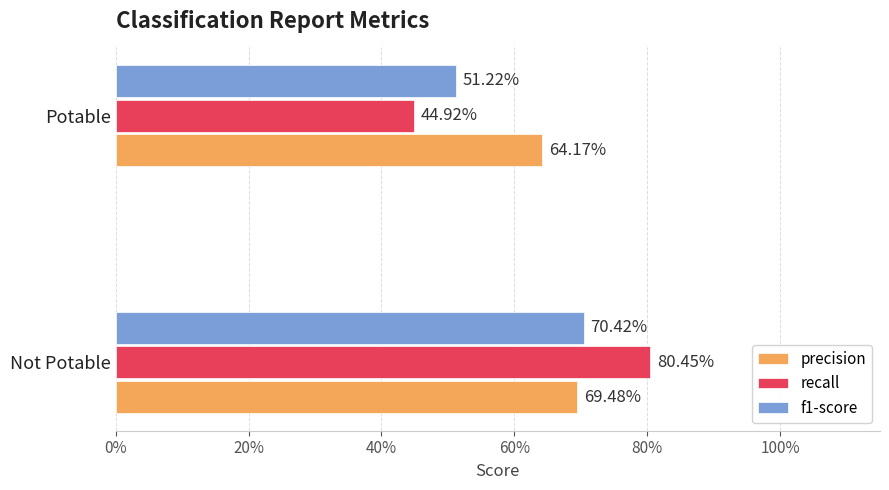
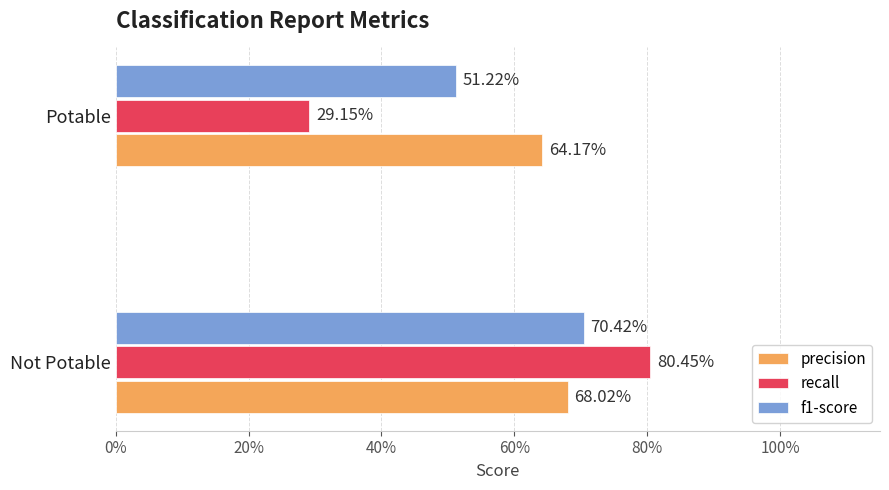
  {
    "precision": {
      "Potable": "64.17%",
-     "Not Potable": "69.48%"
+     "Not Potable": "68.02%"
    },
    "recall": {
-     "Potable": "44.92%",
+     "Potable": "29.15%",
      "Not Potable": "80.45%"
    },
    "f1-score": {
      "Potable": "51.22%",
      "Not Potable": "70.42%"
    }
  }
